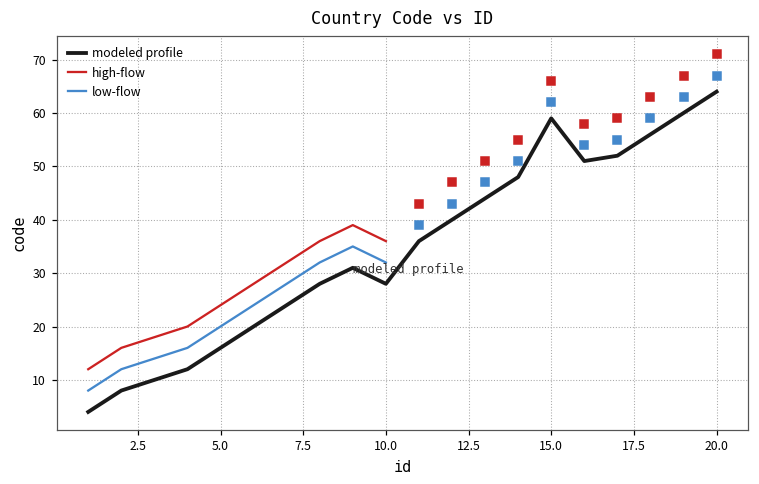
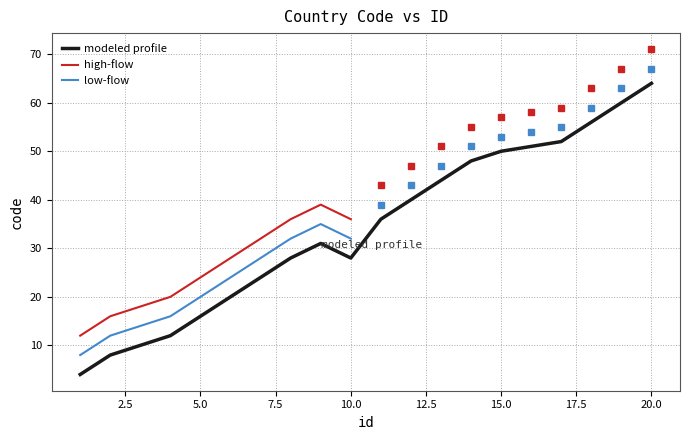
  {
    "modeled profile": {
      "5.0": 16,
      "10.0": 28,
-     "15.0": 59,
+     "15.0": 50,
      "20.0": 64
    }
  }
